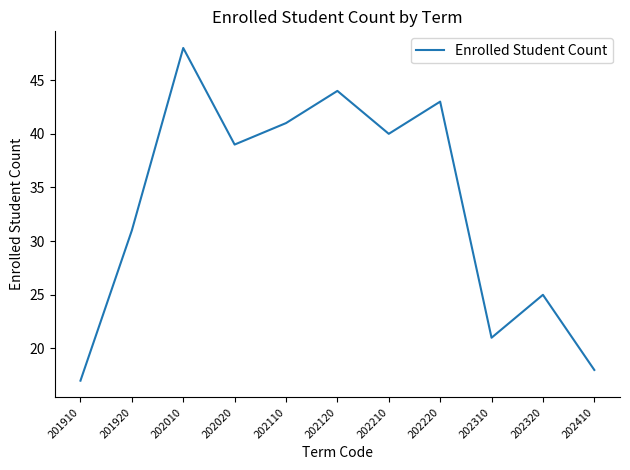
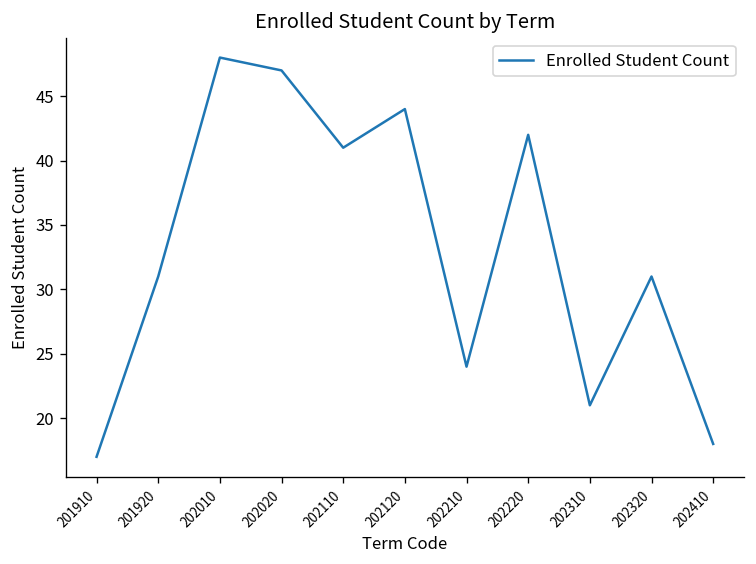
  {
    "201910": 17,
    "201920": 31,
    "202010": 48,
-   "202020": 39,
+   "202020": 47,
    "202110": 41,
    "202120": 44,
-   "202210": 40,
-   "202220": 43,
+   "202210": 24,
+   "202220": 42,
    "202310": 21,
-   "202320": 25,
+   "202320": 31,
    "202410": 18
  }
